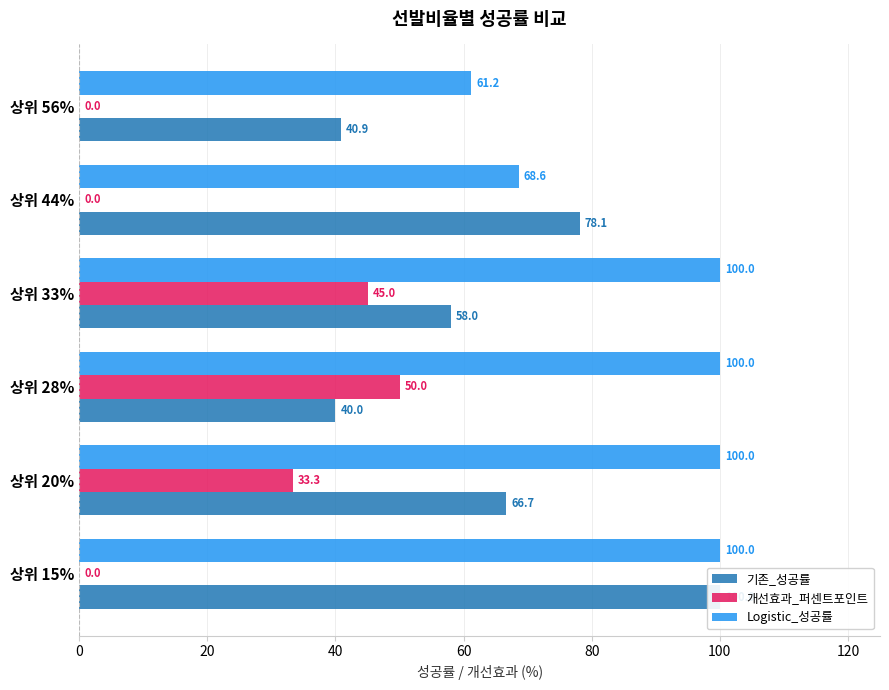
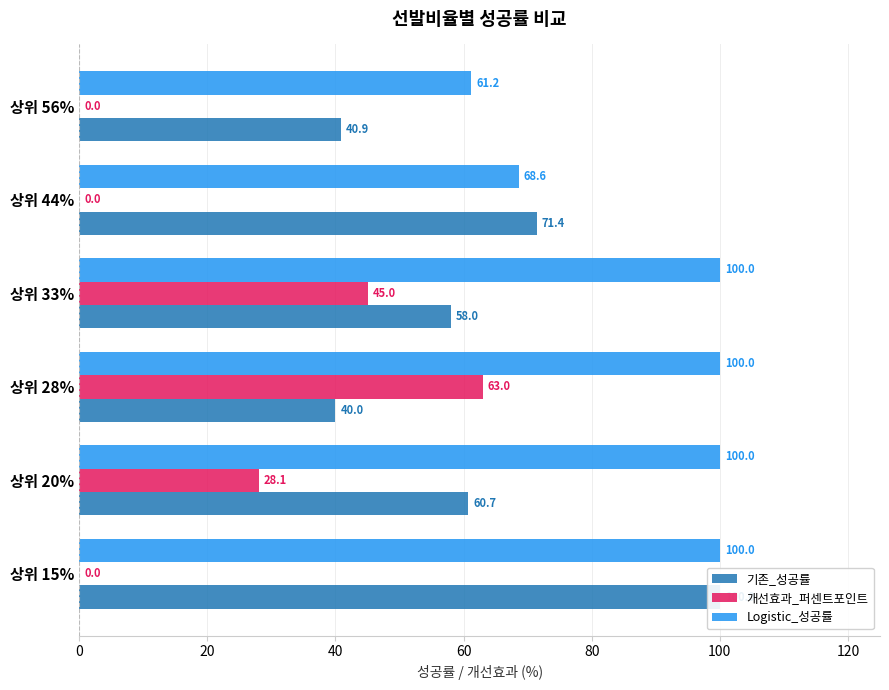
  {
    "기존_성공률": {
      "상위 56%": 40.9,
-     "상위 44%": 78.1,
+     "상위 44%": 71.4,
      "상위 33%": 58.0,
      "상위 28%": 40.0,
-     "상위 20%": 66.7
+     "상위 20%": 60.7
    },
    "개선효과_퍼센트포인트": {
      "상위 56%": 0.0,
      "상위 44%": 0.0,
      "상위 33%": 45.0,
-     "상위 28%": 50.0,
-     "상위 20%": 33.3,
+     "상위 28%": 63.0,
+     "상위 20%": 28.1,
      "상위 15%": 0.0
    },
    "Logistic_성공률": {
      "상위 56%": 61.2,
      "상위 44%": 68.6,
      "상위 33%": 100.0,
      "상위 28%": 100.0,
      "상위 20%": 100.0,
      "상위 15%": 100.0
    }
  }
